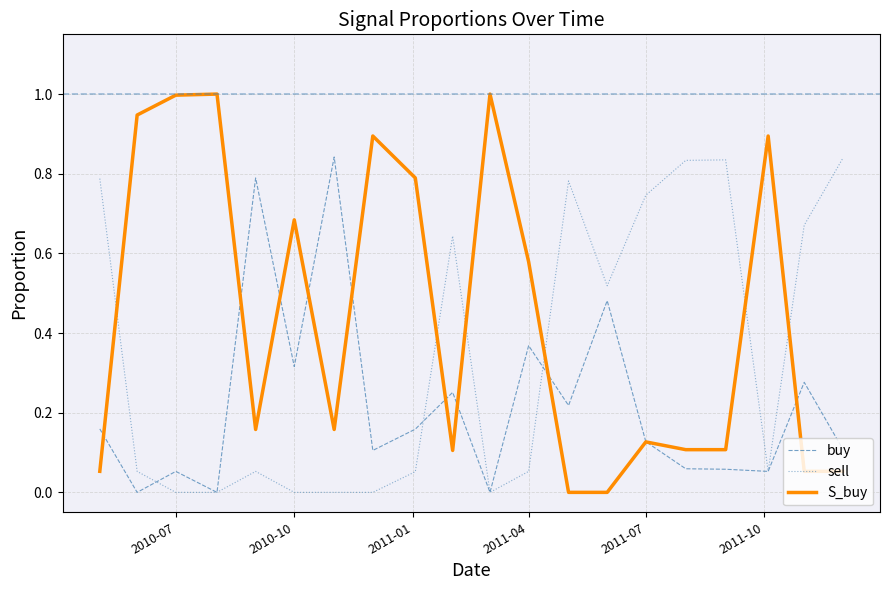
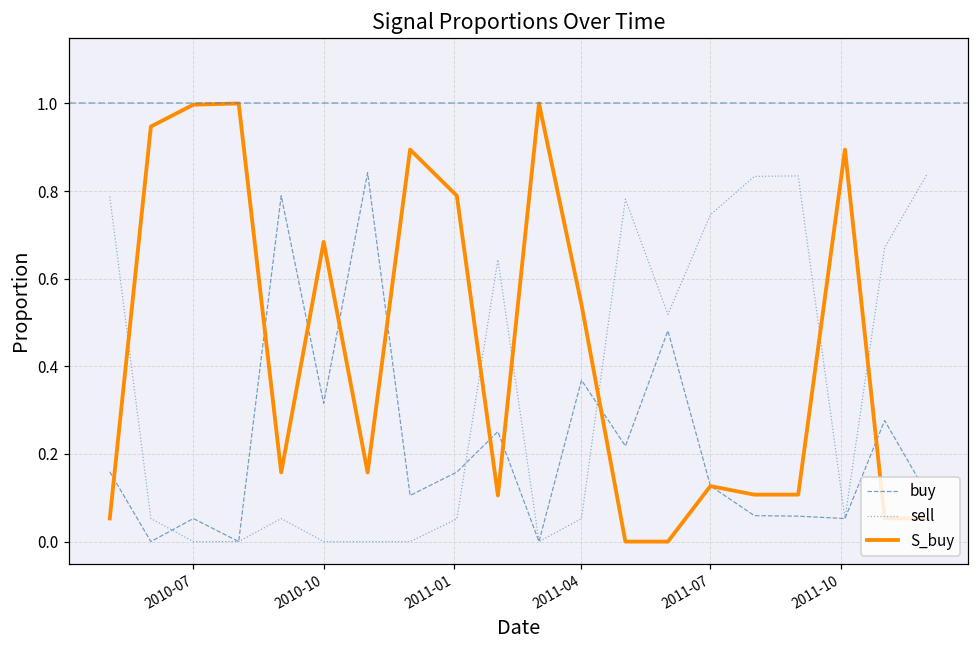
  {
    "S_buy": {
      "2010-07": 1.00,
      "2010-10": 0.68,
-     "2011-04": 0.58
+     "2011-04": 0.54
    }
  }
